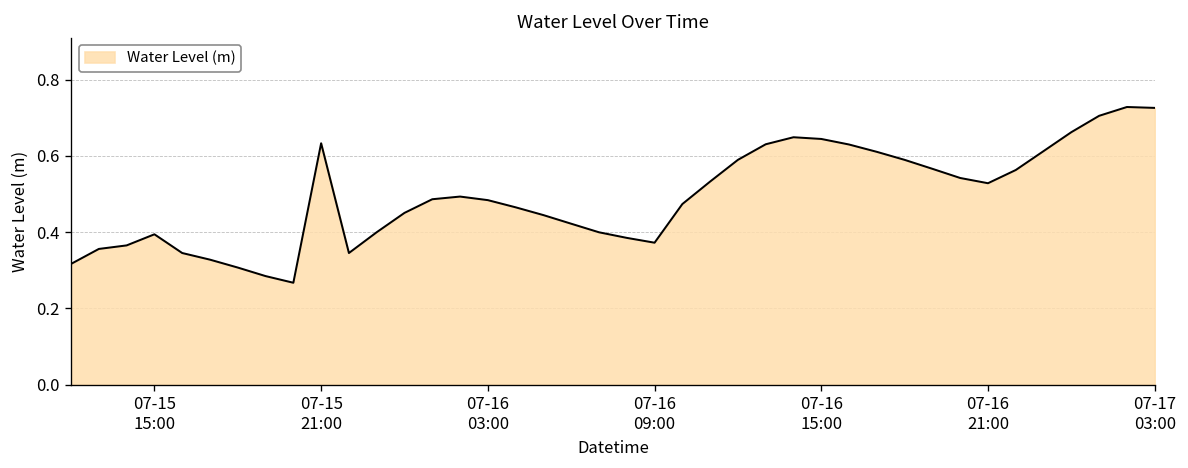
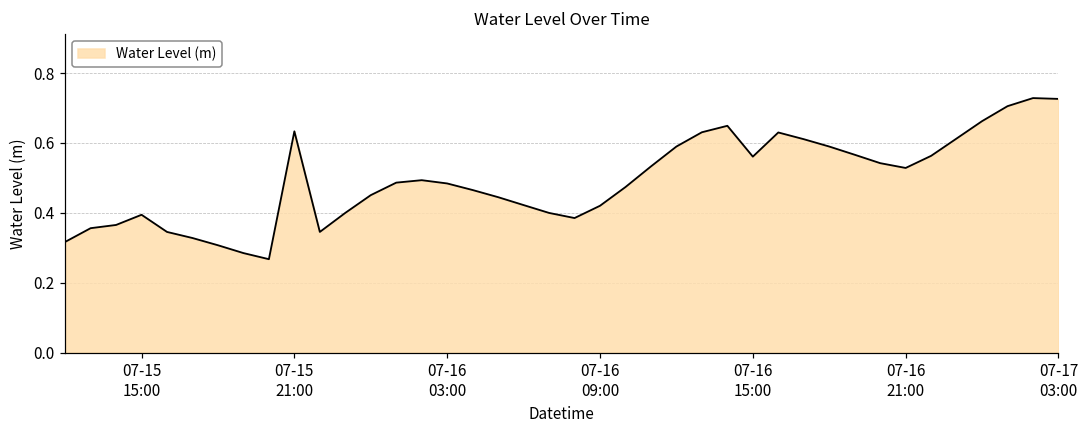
  {
    "07-15 15:00": 0.39,
    "07-15 21:00": 0.63,
    "07-16 03:00": 0.48,
-   "07-16 09:00": 0.37,
-   "07-16 15:00": 0.64,
+   "07-16 09:00": 0.42,
+   "07-16 15:00": 0.56,
    "07-16 21:00": 0.53,
    "07-17 03:00": 0.73
  }
